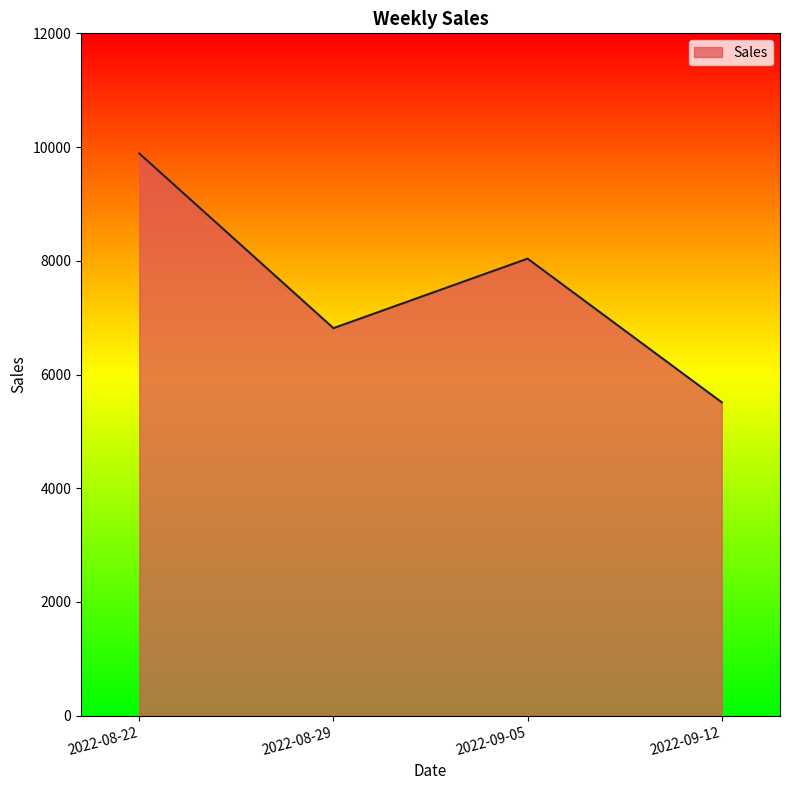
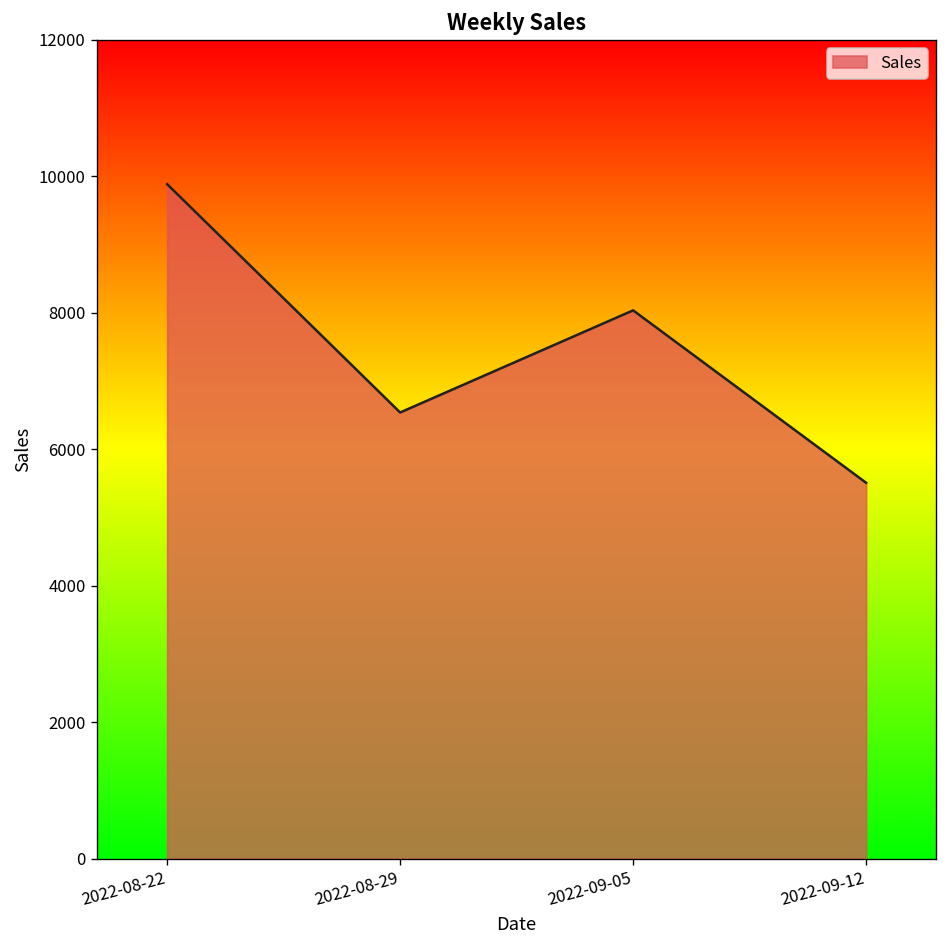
  {
    "2022-08-22": 9900,
-   "2022-08-29": 6800,
+   "2022-08-29": 6500,
    "2022-09-05": 8000,
    "2022-09-12": 5500
  }
